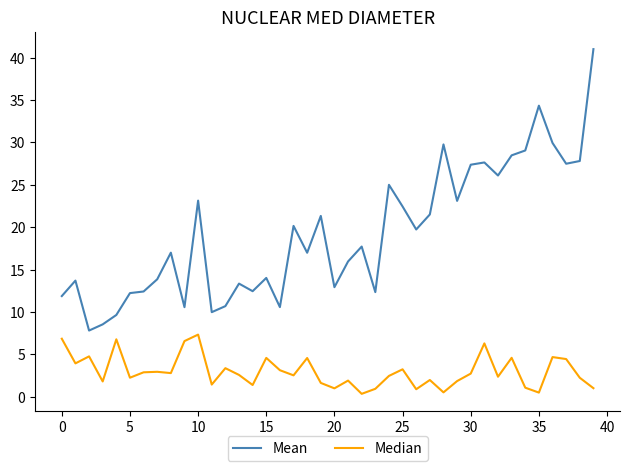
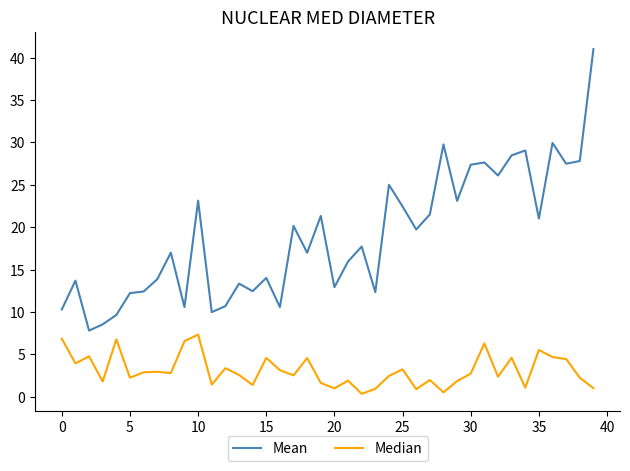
  {
    "Mean": {
-     "0": 12,
+     "0": 10,
      "5": 12,
      "10": 23,
      "15": 14,
      "20": 13,
      "25": 22,
      "30": 27,
-     "35": 34
+     "35": 21
    },
    "Median": {
      "0": 7,
      "5": 2,
      "10": 7,
      "15": 5,
      "20": 1,
      "25": 3,
      "30": 3,
-     "35": 1
+     "35": 6
    }
  }
